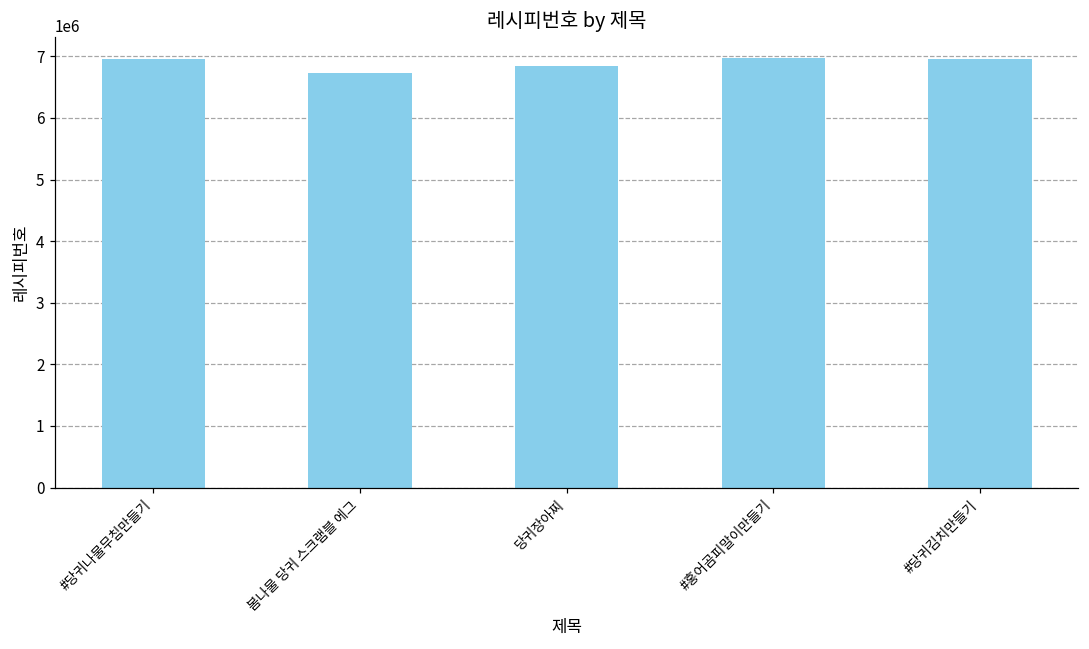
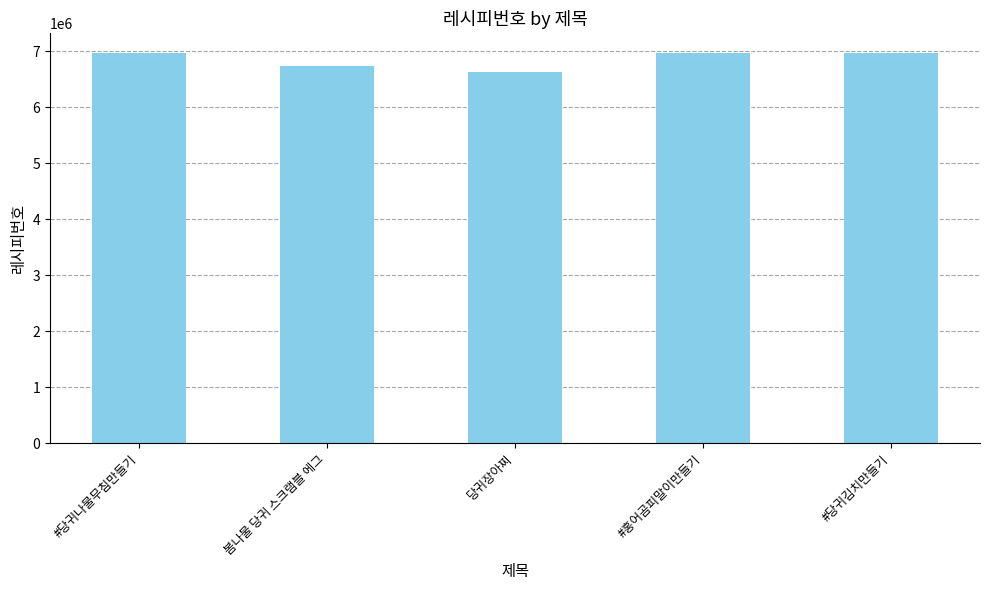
  {
    "#당귀나물무침만들기": 7000000,
    "봄나물 당귀 스크램블 에그": 6700000,
-   "당귀장아찌": 6800000,
+   "당귀장아찌": 6600000,
    "#홍어곰피말이만들기": 7000000,
    "#당귀김치만들기": 7000000
  }
